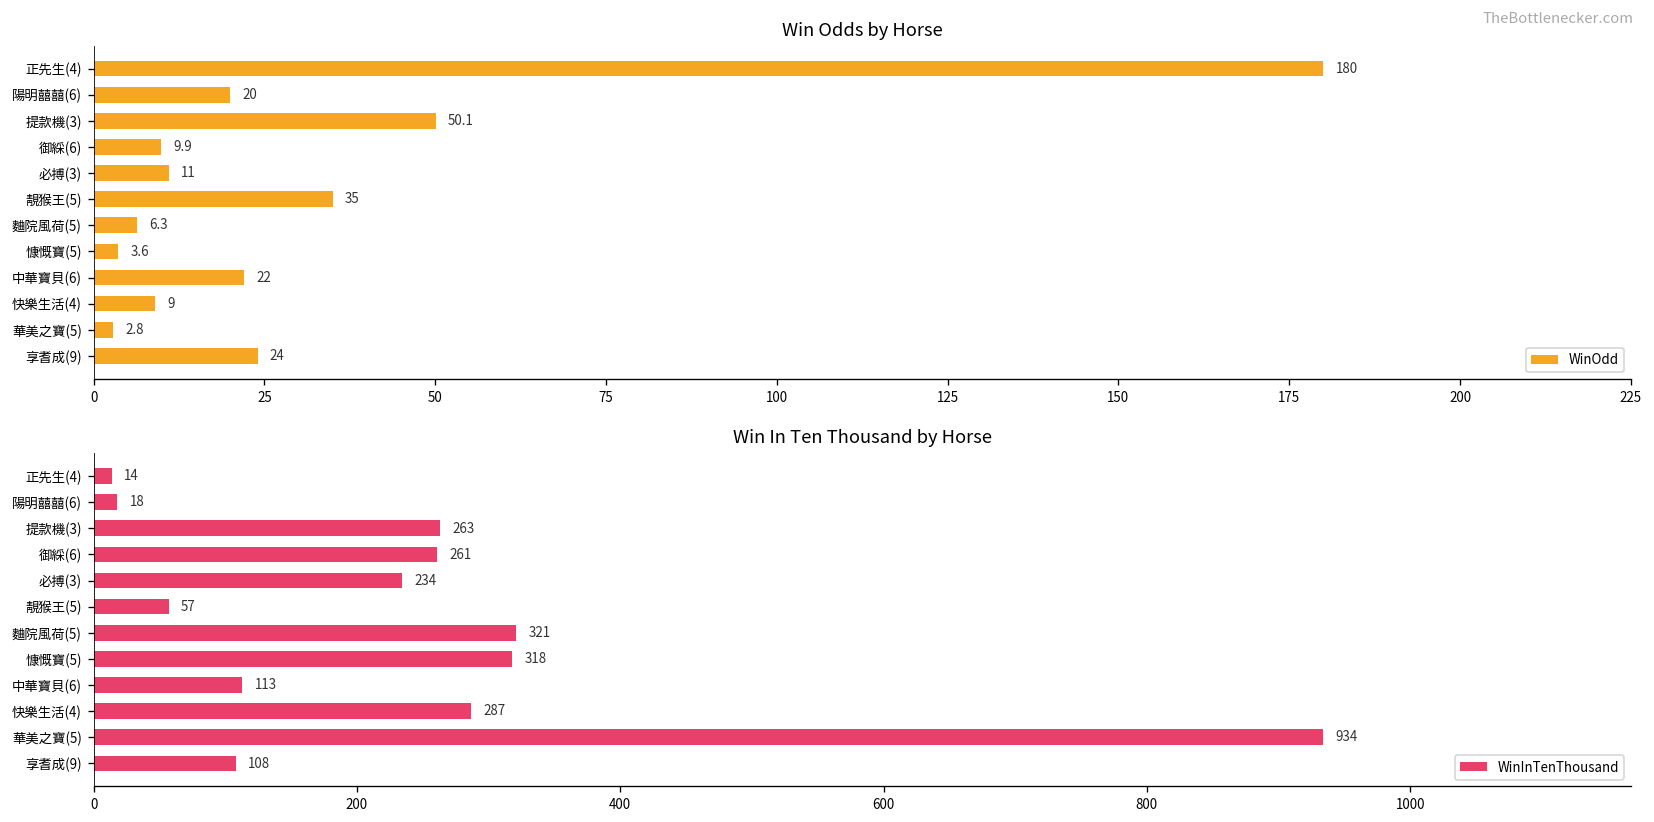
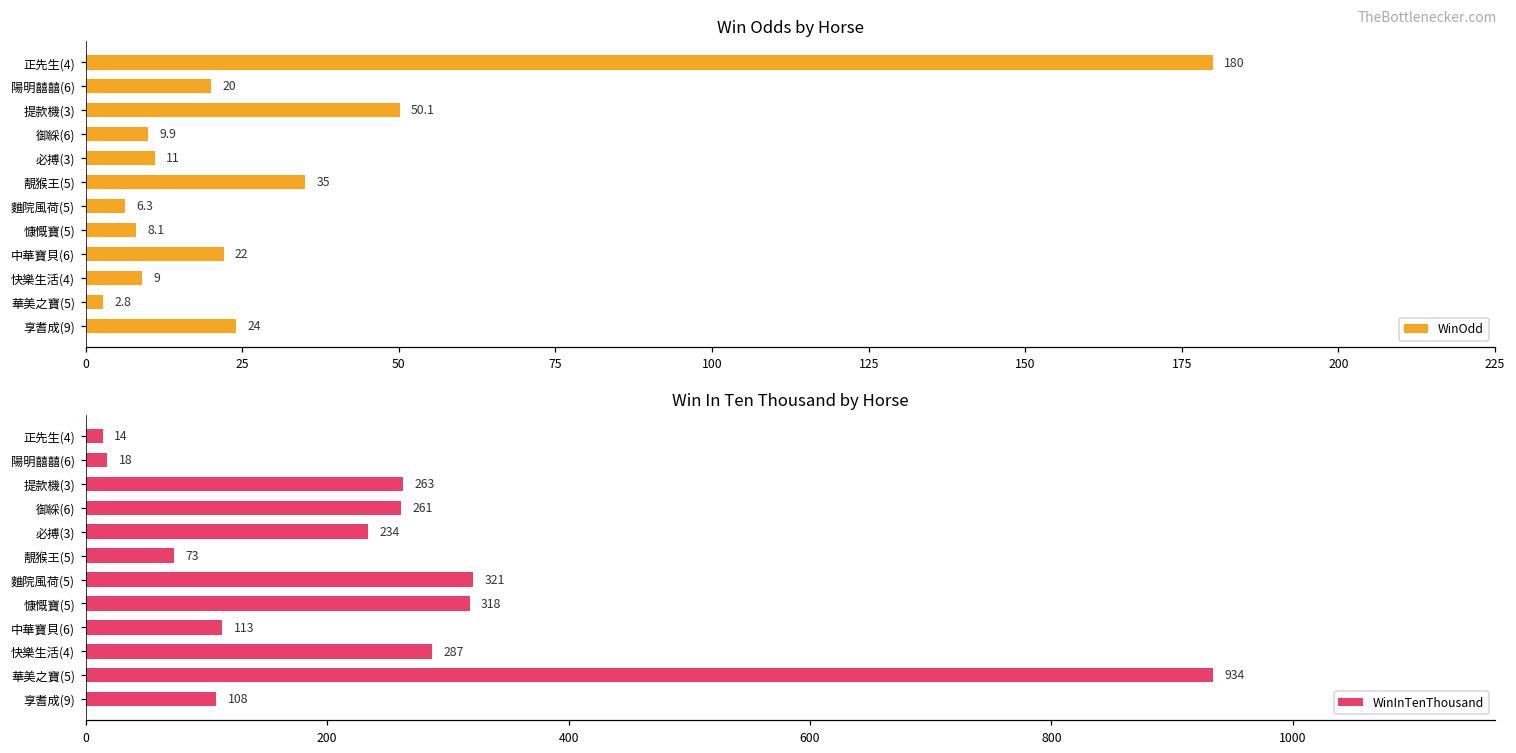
  {
    "Win Odds by Horse": {
      "正先生(4)": 180,
      "陽明囍囍(6)": 20,
      "提款機(3)": 50.1,
      "御綵(6)": 9.9,
      "必搏(3)": 11,
      "靚猴王(5)": 35,
      "麯院風荷(5)": 6.3,
-     "慷慨寶(5)": 3.6,
+     "慷慨寶(5)": 8.1,
      "中華寶貝(6)": 22,
      "快樂生活(4)": 9,
      "華美之寶(5)": 2.8,
      "享耆成(9)": 24
    },
    "Win In Ten Thousand by Horse": {
      "正先生(4)": 14,
      "陽明囍囍(6)": 18,
      "提款機(3)": 263,
      "御綵(6)": 261,
      "必搏(3)": 234,
-     "靚猴王(5)": 57,
+     "靚猴王(5)": 73,
      "麯院風荷(5)": 321,
      "慷慨寶(5)": 318,
      "中華寶貝(6)": 113,
      "快樂生活(4)": 287,
      "華美之寶(5)": 934,
      "享耆成(9)": 108
    }
  }
